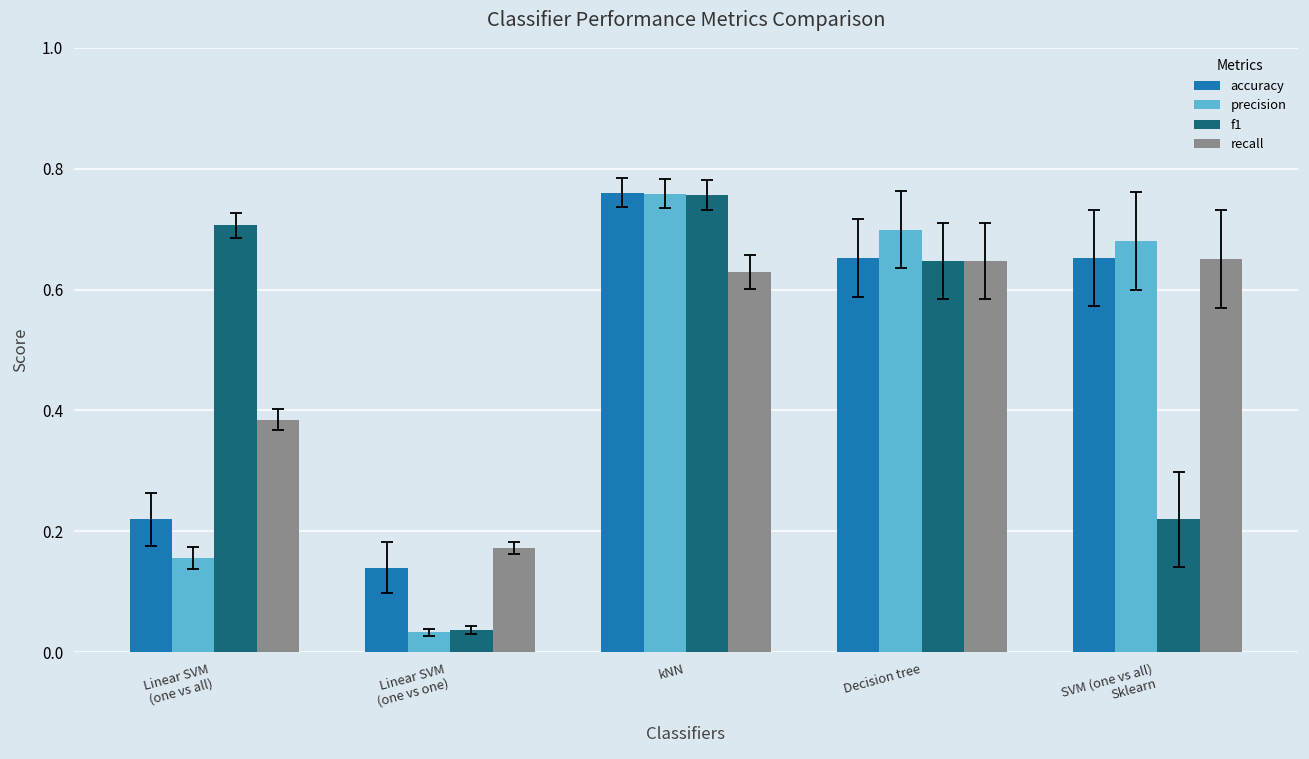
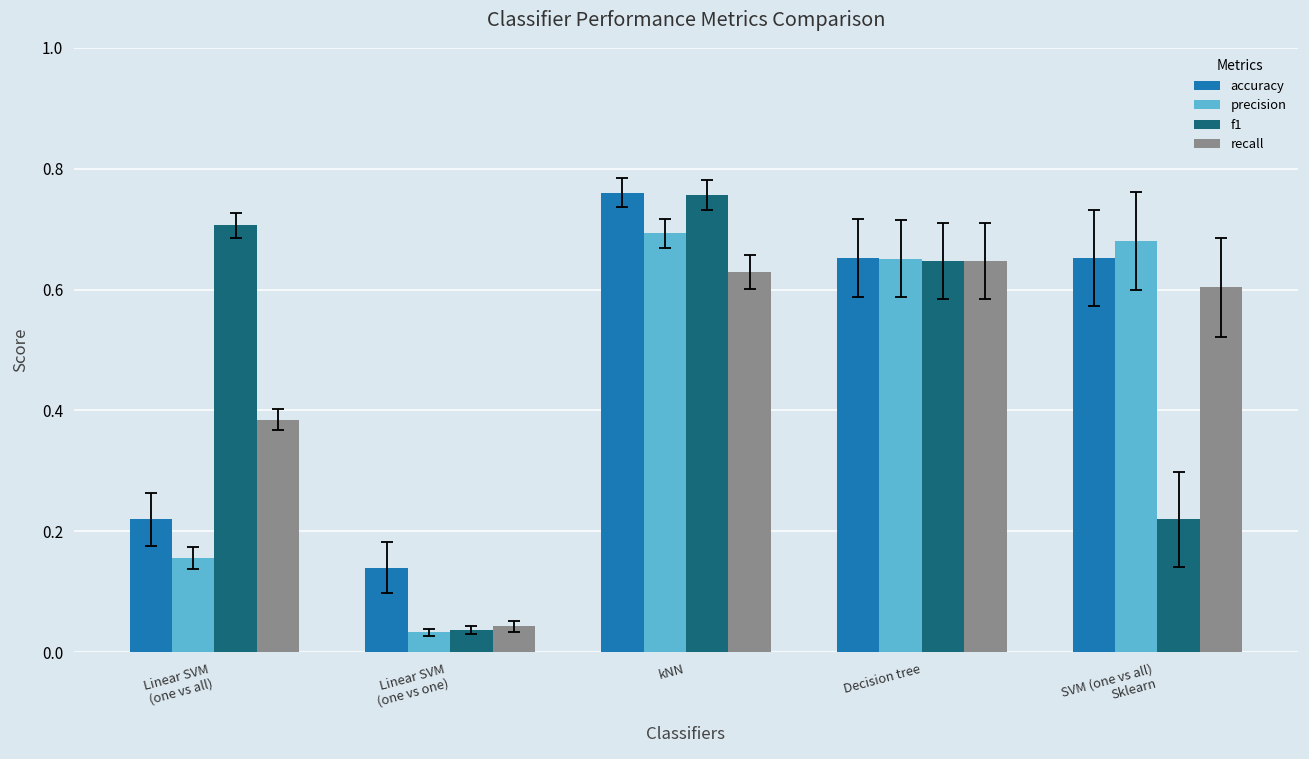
  {
    "precision": {
      "Linear SVM (one vs all)": 0.16,
      "Linear SVM (one vs one)": 0.03,
-     "kNN": 0.76,
-     "Decision tree": 0.70,
+     "kNN": 0.69,
+     "Decision tree": 0.65,
      "SVM (one vs all) Sklearn": 0.68
    },
    "f1": {
      "Linear SVM (one vs all)": 0.71,
      "Linear SVM (one vs one)": 0.04,
      "kNN": 0.76,
      "Decision tree": 0.65,
      "SVM (one vs all) Sklearn": 0.22
    },
    "recall": {
      "Linear SVM (one vs all)": 0.38,
-     "Linear SVM (one vs one)": 0.17,
+     "Linear SVM (one vs one)": 0.04,
      "kNN": 0.63,
      "Decision tree": 0.65,
-     "SVM (one vs all) Sklearn": 0.65
+     "SVM (one vs all) Sklearn": 0.60
    }
  }
